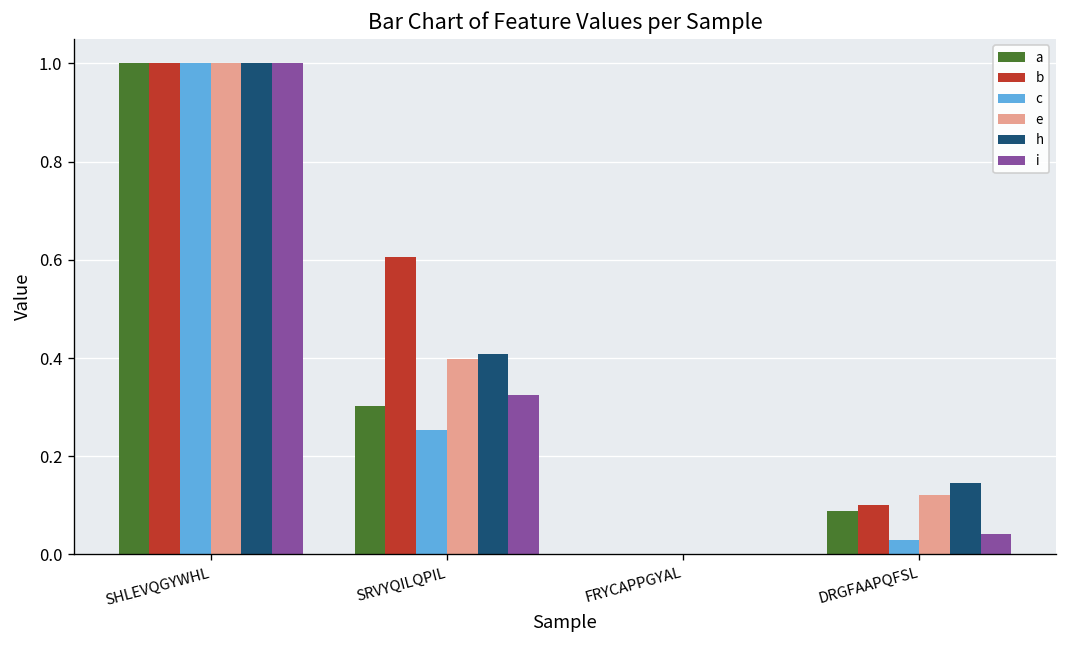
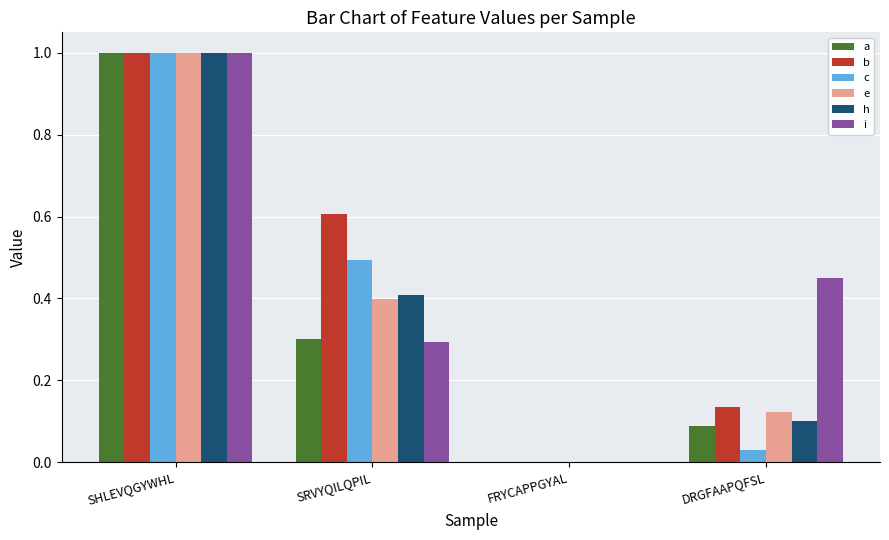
  {
    "a": {
      "SHLEVQGYWHL": 1.00,
      "SRVYQILQPIL": 0.30,
      "FRYCAPPGYAL": 0.00,
      "DRGFAAPQFSL": 0.09
    },
    "b": {
      "SHLEVQGYWHL": 1.00,
      "SRVYQILQPIL": 0.61,
      "FRYCAPPGYAL": 0.00,
-     "DRGFAAPQFSL": 0.10
+     "DRGFAAPQFSL": 0.13
    },
    "c": {
      "SHLEVQGYWHL": 1.00,
-     "SRVYQILQPIL": 0.25,
+     "SRVYQILQPIL": 0.49,
      "FRYCAPPGYAL": 0.00,
      "DRGFAAPQFSL": 0.03
    },
    "e": {
      "SHLEVQGYWHL": 1.00,
      "SRVYQILQPIL": 0.40,
      "FRYCAPPGYAL": 0.00,
      "DRGFAAPQFSL": 0.12
    },
    "h": {
      "SHLEVQGYWHL": 1.00,
      "SRVYQILQPIL": 0.41,
      "FRYCAPPGYAL": 0.00,
-     "DRGFAAPQFSL": 0.15
+     "DRGFAAPQFSL": 0.10
    },
    "i": {
      "SHLEVQGYWHL": 1.00,
-     "SRVYQILQPIL": 0.33,
+     "SRVYQILQPIL": 0.29,
      "FRYCAPPGYAL": 0.00,
-     "DRGFAAPQFSL": 0.04
+     "DRGFAAPQFSL": 0.45
    }
  }
